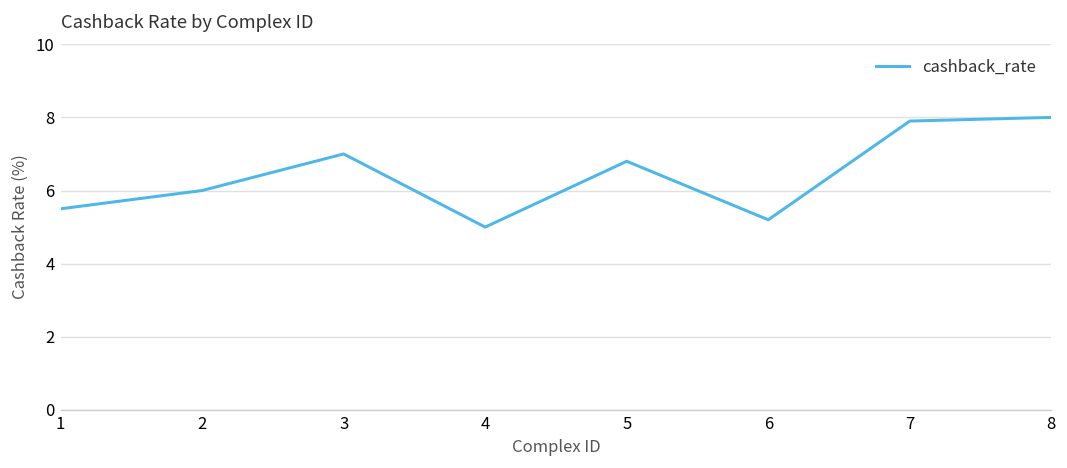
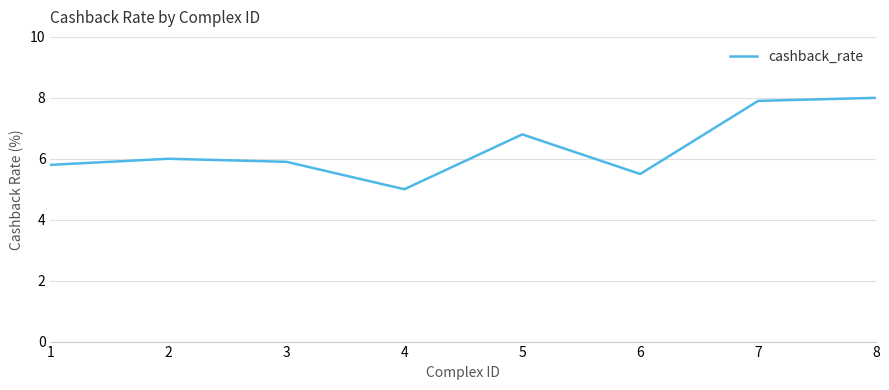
  {
-   "1": 5.5,
+   "1": 5.8,
    "2": 6.0,
-   "3": 7.0,
+   "3": 5.9,
    "4": 5.0,
    "5": 6.8,
-   "6": 5.2,
+   "6": 5.5,
    "7": 7.9,
    "8": 8.0
  }
